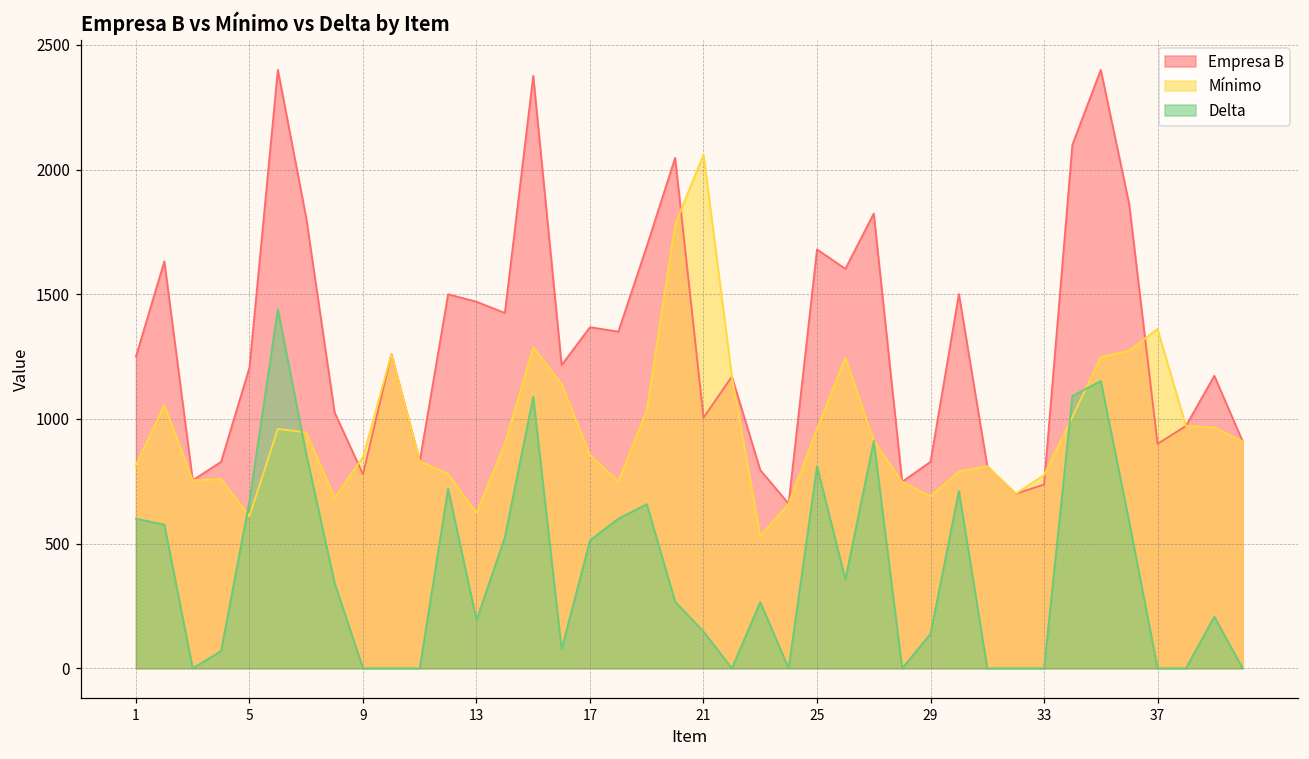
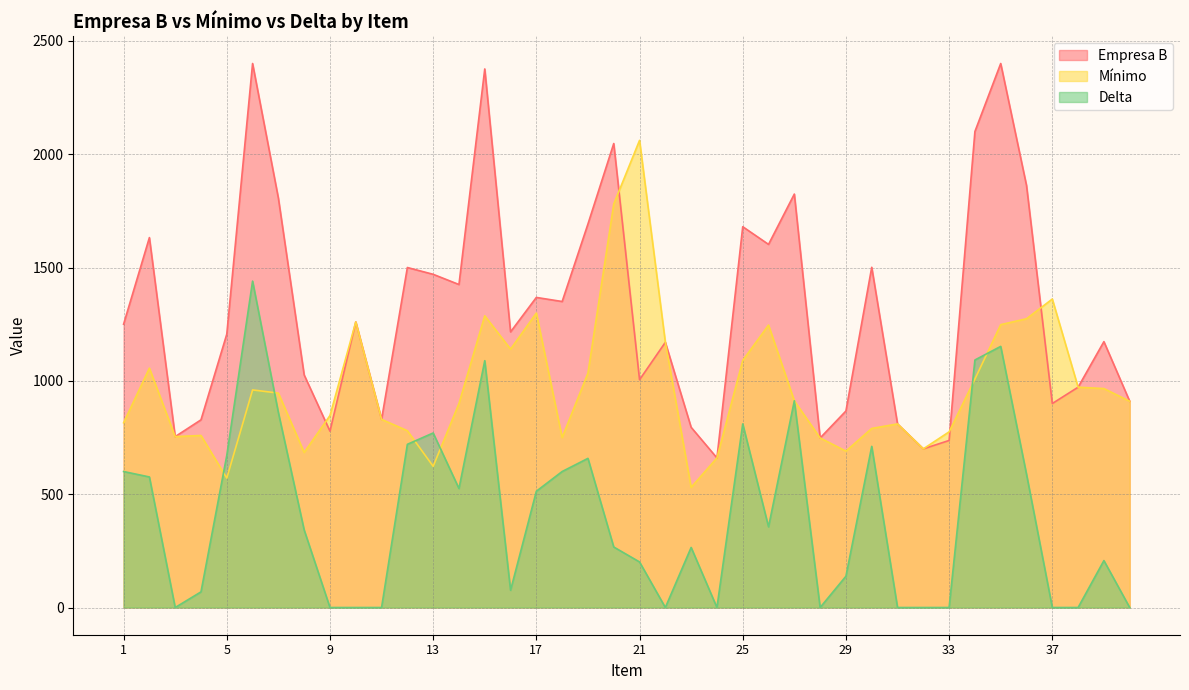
  {
    "Empresa B": {
      "1": 1250,
      "5": 1210,
      "9": 780,
      "13": 1470,
      "17": 1370,
      "21": 1010,
      "25": 1680,
-     "29": 830,
+     "29": 870,
      "33": 740,
      "37": 900
    },
    "Mínimo": {
      "1": 820,
-     "5": 610,
+     "5": 570,
      "9": 850,
      "13": 620,
-     "17": 860,
+     "17": 1300,
      "21": 2060,
-     "25": 960,
+     "25": 1090,
      "29": 690,
      "33": 780,
      "37": 1360
    },
    "Delta": {
      "1": 600,
      "5": 670,
      "9": 0,
-     "13": 190,
+     "13": 770,
      "17": 510,
-     "21": 150,
+     "21": 200,
      "25": 810,
      "29": 140,
      "33": 0,
      "37": 0
    }
  }
